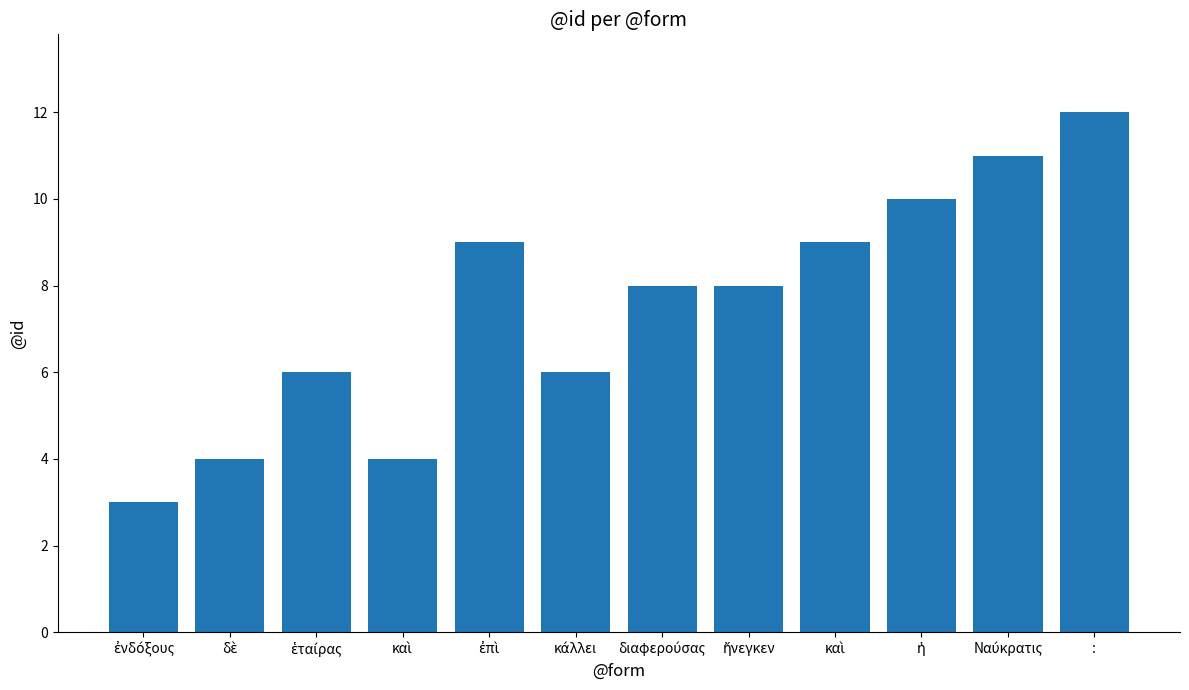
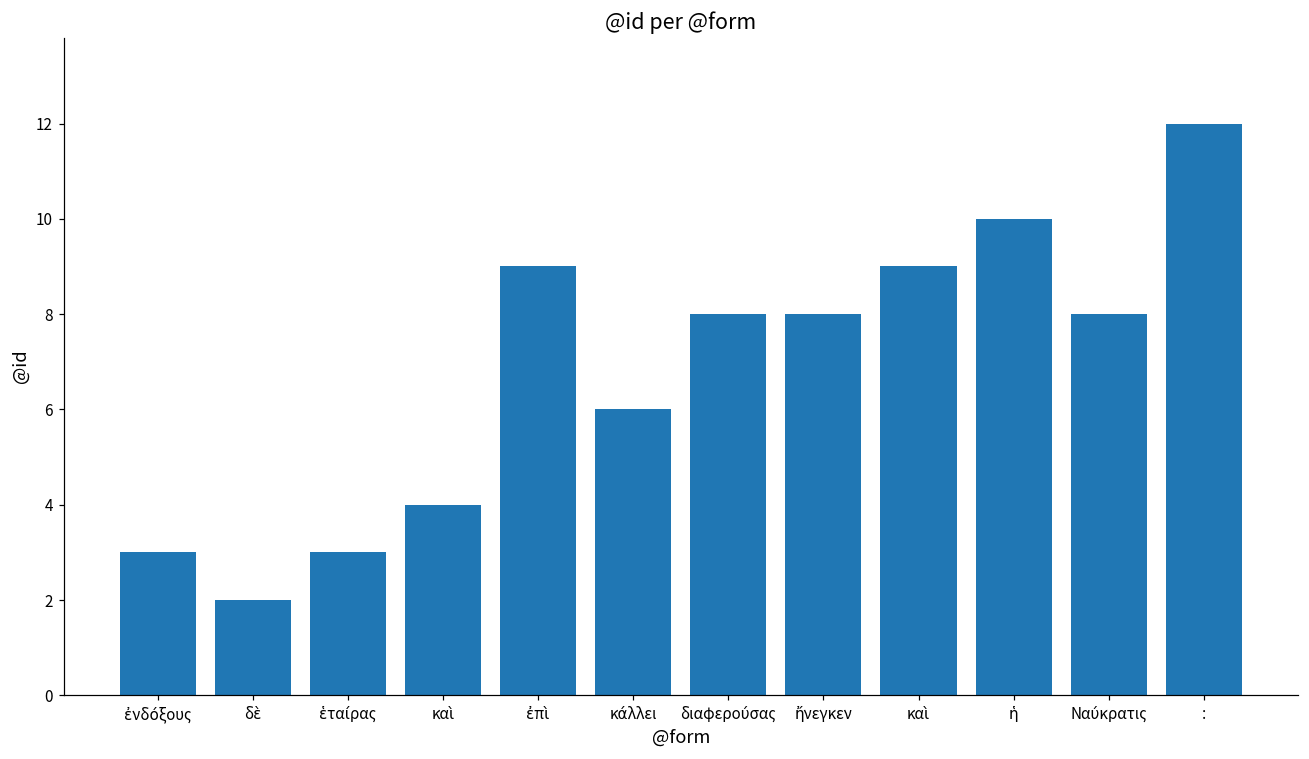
  {
    "ἐνδόξους": 3,
-   "δὲ": 4,
-   "ἑταίρας": 6,
+   "δὲ": 2,
+   "ἑταίρας": 3,
    "ἐπὶ": 9,
    "κάλλει": 6,
    "διαφερούσας": 8,
    "ἤνεγκεν": 8,
    "ἡ": 10,
-   "Ναύκρατις": 11,
+   "Ναύκρατις": 8,
    ":": 12
  }
